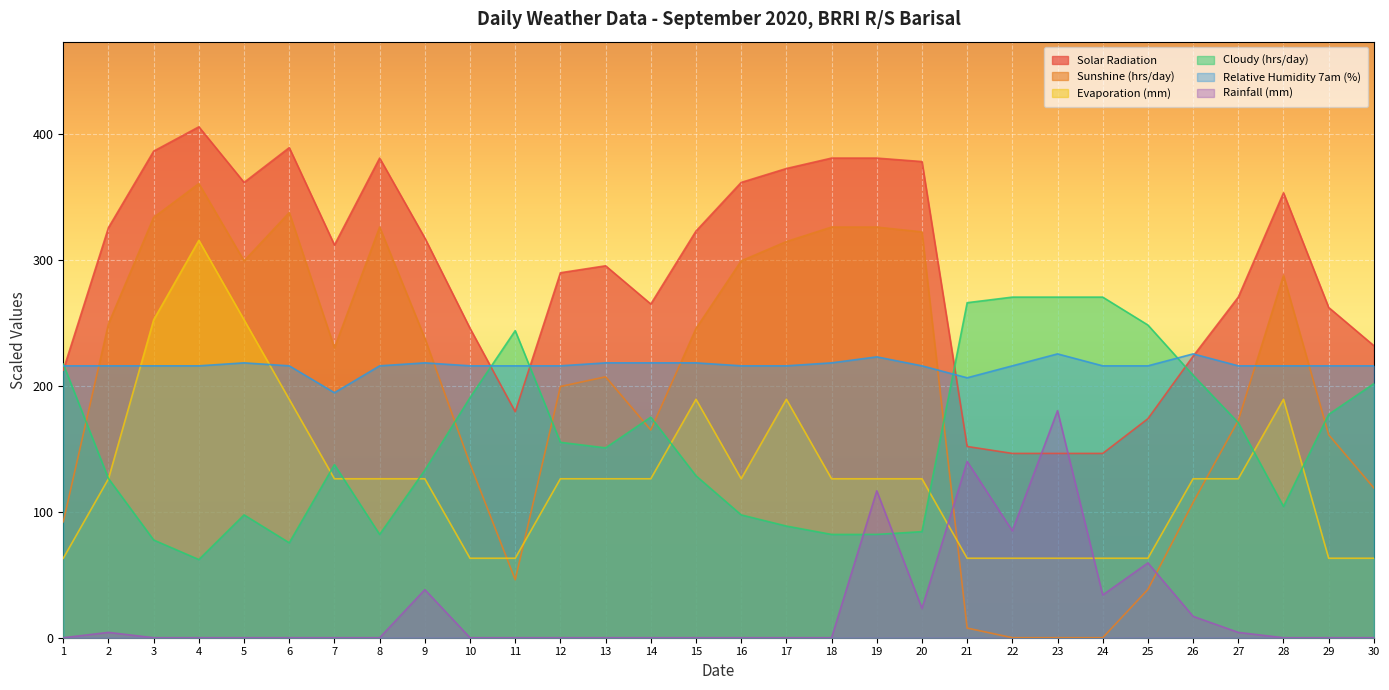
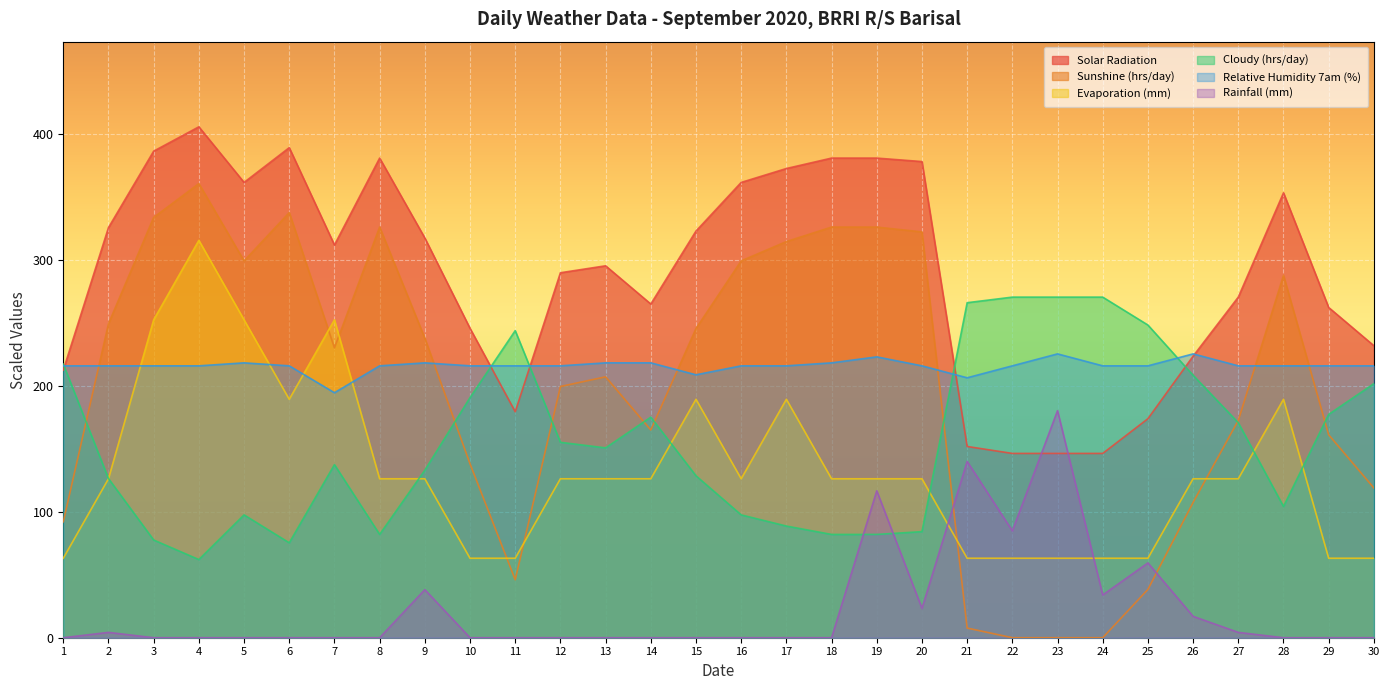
  {
    "Evaporation (mm)": {
      "1": 63,
      "3": 252,
      "4": 316,
      "5": 252,
      "6": 189,
-     "7": 126,
+     "7": 252,
      "8": 126,
      "9": 126,
      "10": 63,
      "11": 63,
      "12": 126,
      "13": 126,
      "14": 126,
      "15": 189,
      "16": 126,
      "17": 189,
      "18": 126,
      "19": 126,
      "20": 126,
      "21": 63,
      "22": 63,
      "23": 63,
      "24": 63,
      "25": 63,
      "26": 126,
      "27": 126,
      "28": 189,
      "29": 63,
      "30": 63
    },
    "Cloudy (hrs/day)": {
      "3": 78,
      "4": 62,
      "5": 98,
      "6": 75,
      "7": 137,
      "8": 82,
      "9": 133,
      "10": 191,
      "11": 244,
      "12": 155,
      "13": 151,
      "14": 175,
      "15": 129,
      "16": 98,
      "17": 89,
      "18": 82,
      "19": 82,
      "20": 84,
      "21": 266,
      "22": 270,
      "23": 270,
      "24": 270,
      "25": 248,
      "26": 208,
      "28": 104,
      "29": 177,
      "30": 202
    },
    "Relative Humidity 7am (%)": {
      "2": 216,
      "3": 216,
      "4": 216,
      "5": 218,
      "6": 216,
      "7": 195,
      "8": 216,
      "9": 218,
      "10": 216,
      "11": 216,
      "12": 216,
      "13": 218,
      "14": 218,
-     "15": 218,
+     "15": 209,
      "16": 216,
      "17": 216,
      "18": 218,
      "19": 223,
      "20": 216,
      "21": 206,
      "22": 216,
      "23": 225,
      "24": 216,
      "25": 216,
      "27": 216,
      "28": 216,
      "29": 216,
      "30": 216
    },
    "Rainfall (mm)": {
      "1": 0,
      "2": 4,
      "3": 0,
      "4": 0,
      "5": 0,
      "6": 0,
      "7": 0,
      "8": 0,
      "9": 38,
      "10": 0,
      "11": 0,
      "12": 0,
      "13": 0,
      "14": 0,
      "15": 0,
      "16": 0,
      "17": 0,
      "18": 0,
      "19": 117,
      "20": 23,
      "21": 140,
      "22": 85,
      "23": 180,
      "24": 34,
      "25": 59,
      "26": 17,
      "27": 4,
      "28": 0,
      "29": 0,
      "30": 0
    }
  }
